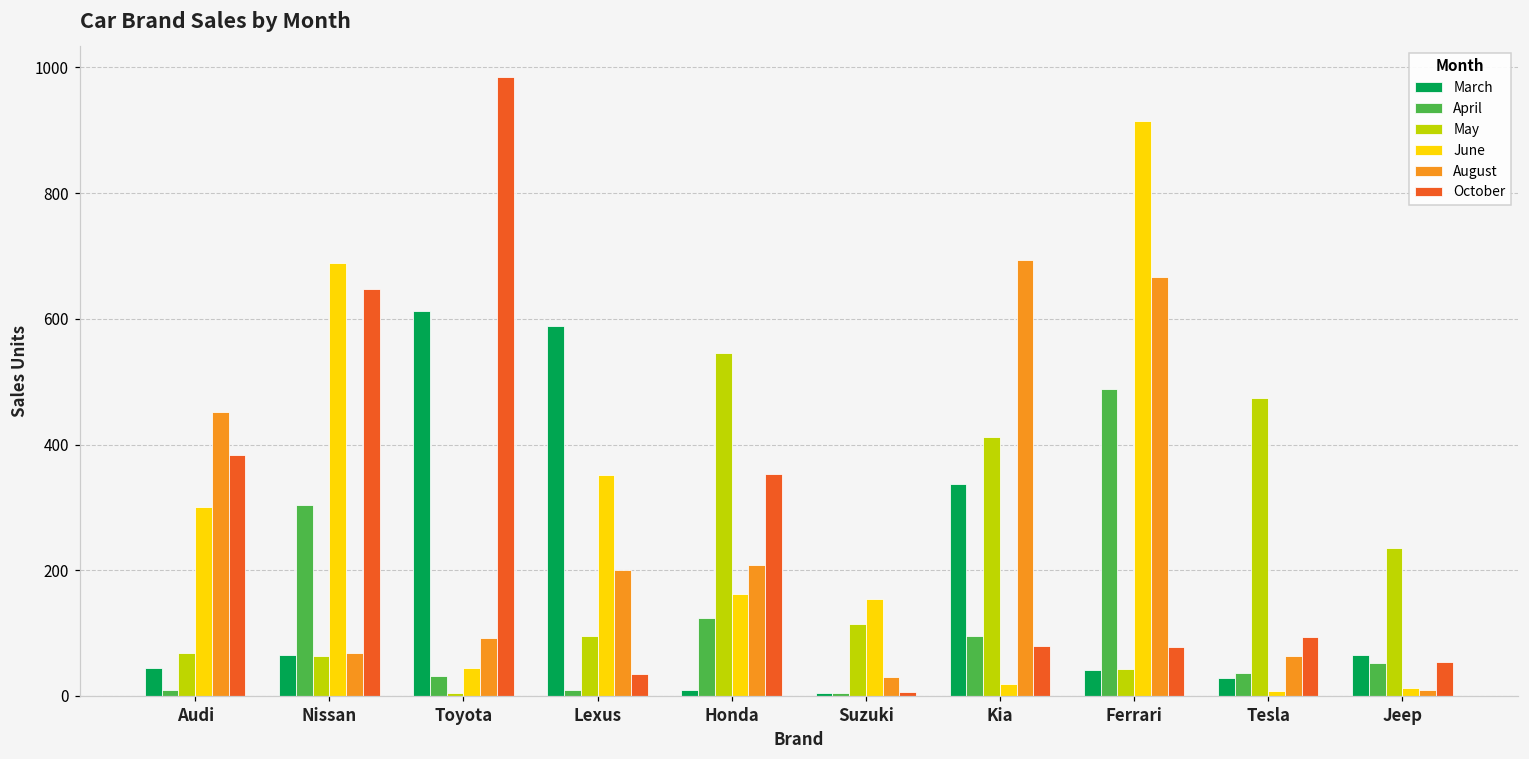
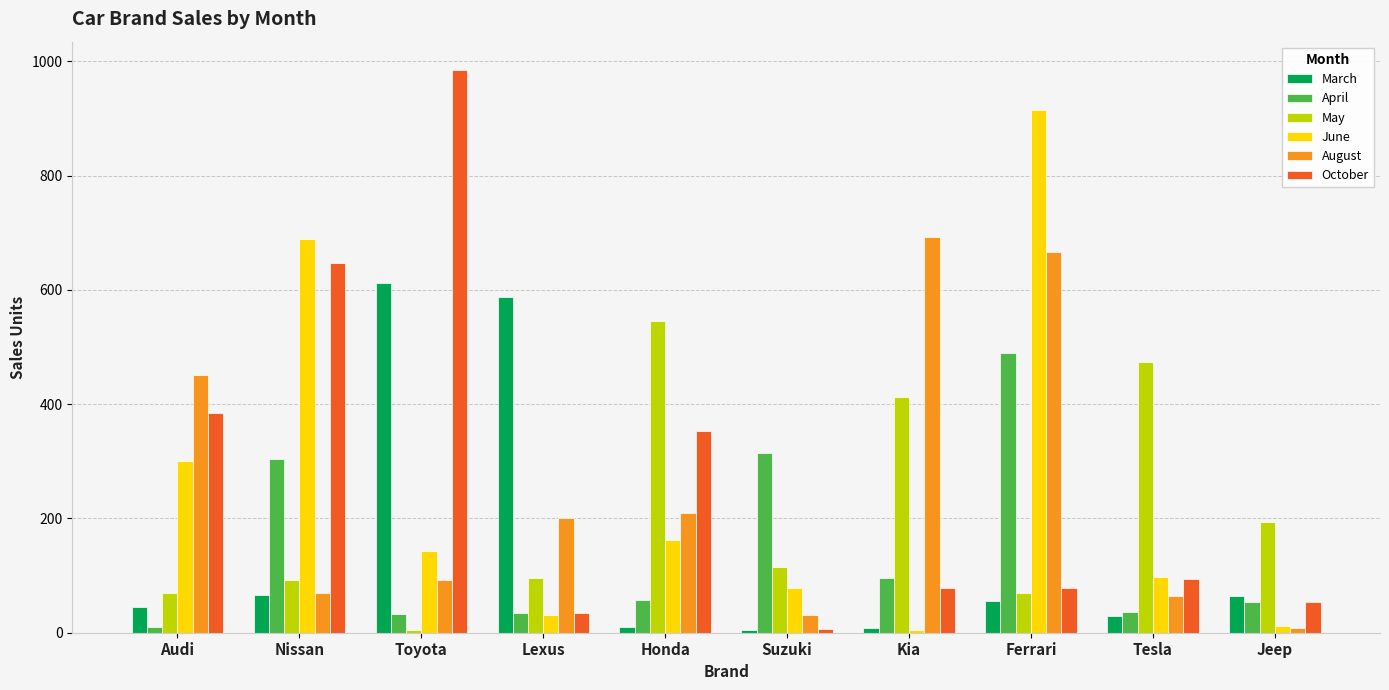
  {
    "March": {
      "Audi": 50,
      "Nissan": 70,
      "Toyota": 610,
      "Lexus": 590,
      "Honda": 10,
      "Suzuki": 10,
-     "Kia": 340,
-     "Ferrari": 40,
+     "Kia": 10,
+     "Ferrari": 60,
      "Tesla": 30,
      "Jeep": 70
    },
    "April": {
      "Audi": 10,
      "Nissan": 300,
      "Toyota": 30,
-     "Lexus": 10,
-     "Honda": 120,
-     "Suzuki": 0,
+     "Lexus": 30,
+     "Honda": 60,
+     "Suzuki": 310,
      "Kia": 100,
      "Ferrari": 490,
      "Tesla": 40,
      "Jeep": 50
    },
    "May": {
      "Audi": 70,
-     "Nissan": 60,
+     "Nissan": 90,
      "Toyota": 10,
      "Lexus": 100,
      "Honda": 550,
      "Suzuki": 110,
      "Kia": 410,
-     "Ferrari": 40,
+     "Ferrari": 70,
      "Tesla": 470,
-     "Jeep": 240
+     "Jeep": 190
    },
    "June": {
      "Audi": 300,
      "Nissan": 690,
-     "Toyota": 40,
-     "Lexus": 350,
+     "Toyota": 140,
+     "Lexus": 30,
      "Honda": 160,
-     "Suzuki": 150,
-     "Kia": 20,
+     "Suzuki": 80,
+     "Kia": 0,
      "Ferrari": 920,
-     "Tesla": 10,
+     "Tesla": 100,
      "Jeep": 10
    }
  }
